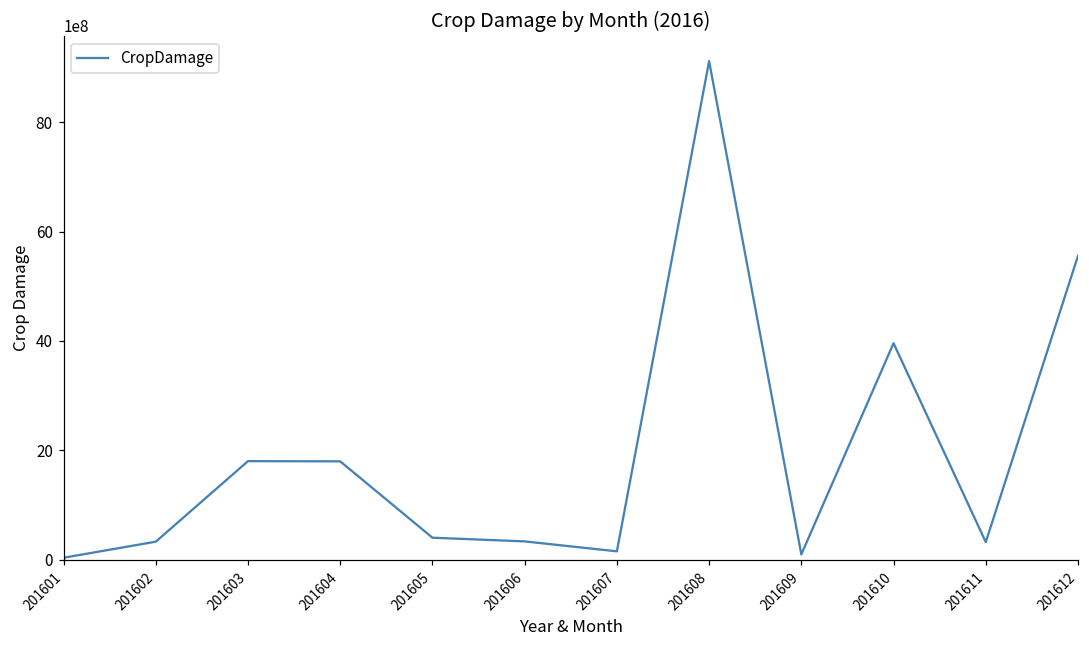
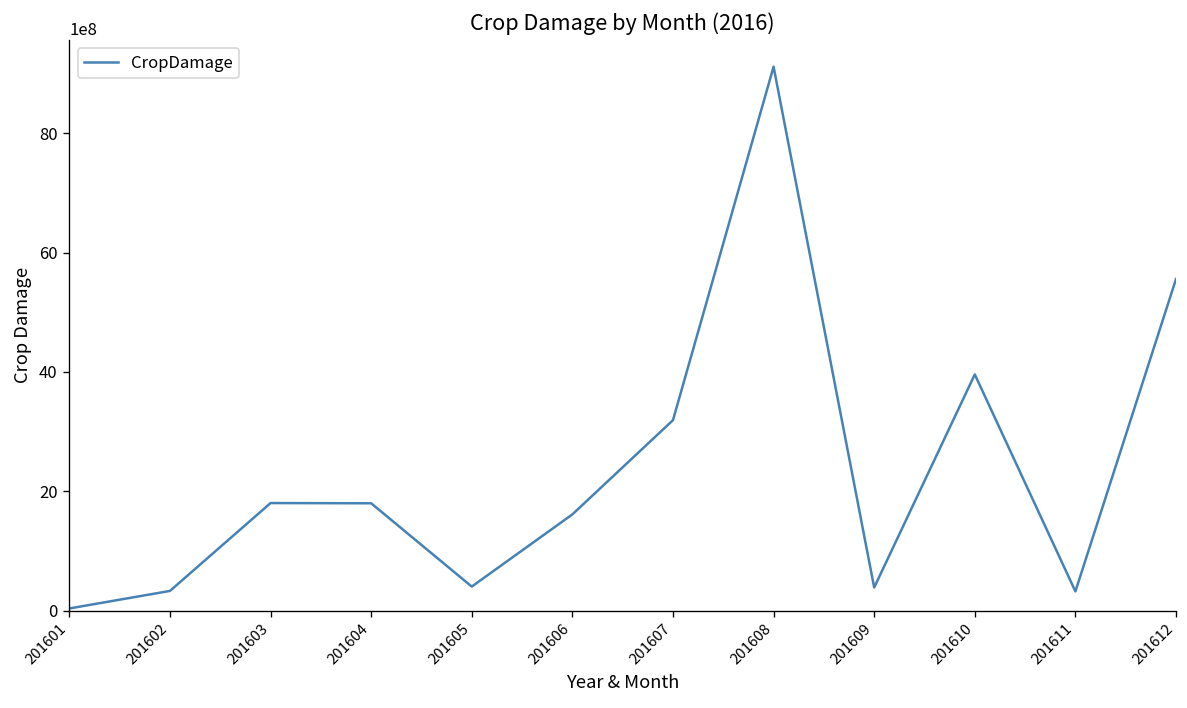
  {
    "201601": 0,
    "201602": 300000000,
    "201603": 1800000000,
    "201604": 1800000000,
    "201605": 400000000,
-   "201606": 300000000,
-   "201607": 200000000,
+   "201606": 1600000000,
+   "201607": 3200000000,
    "201608": 9100000000,
-   "201609": 100000000,
+   "201609": 400000000,
    "201610": 4000000000,
    "201611": 300000000,
    "201612": 5600000000
  }
